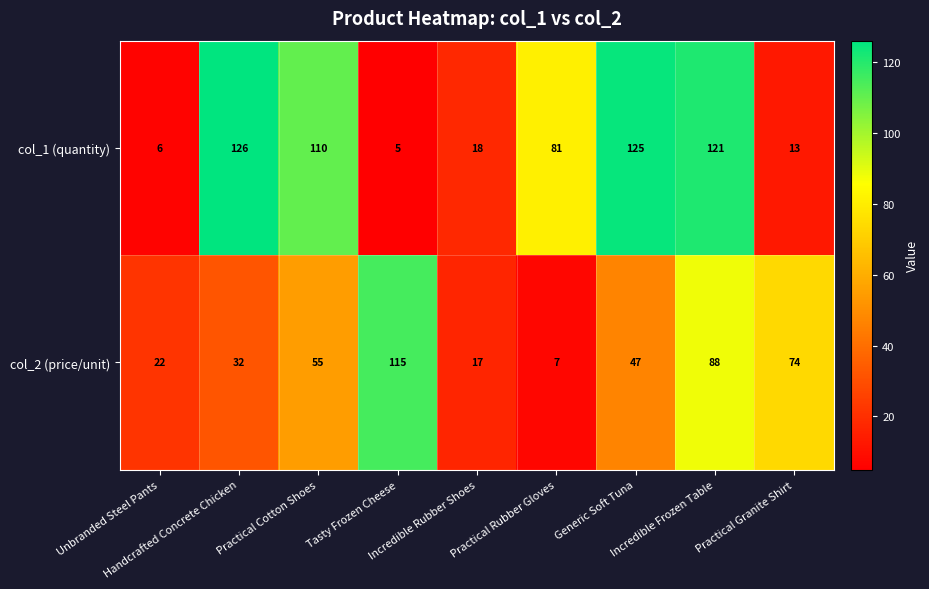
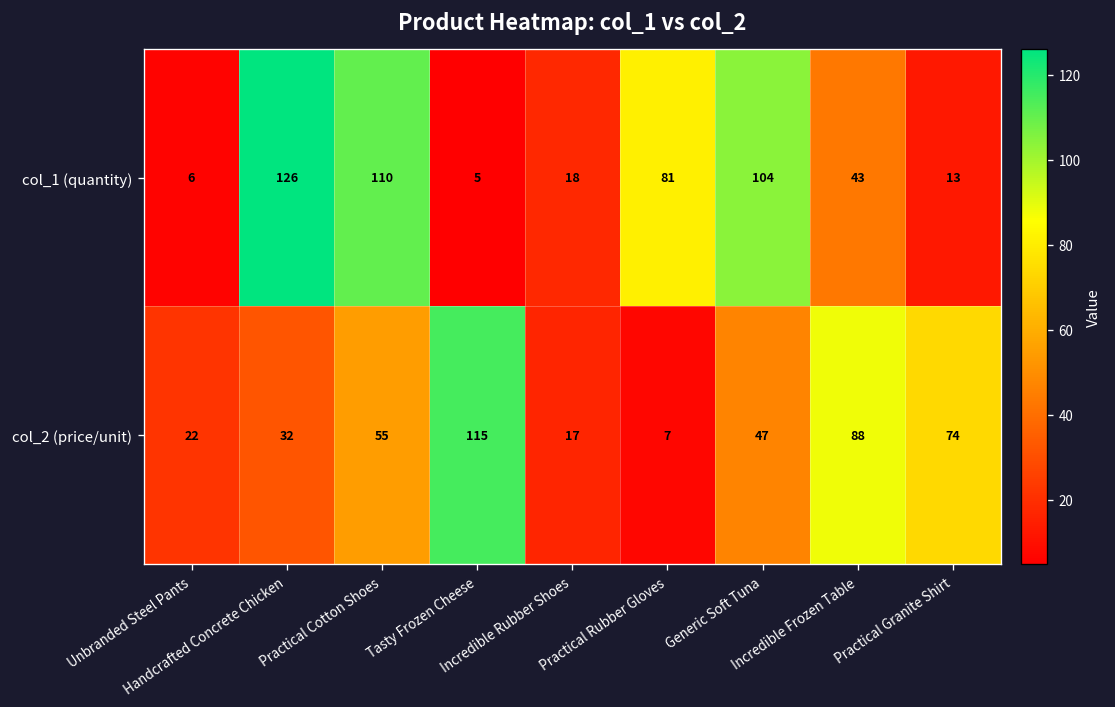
  {
    "col_1 (quantity)": {
      "Unbranded Steel Pants": 6,
      "Handcrafted Concrete Chicken": 126,
      "Practical Cotton Shoes": 110,
      "Tasty Frozen Cheese": 5,
      "Incredible Rubber Shoes": 18,
      "Practical Rubber Gloves": 81,
-     "Generic Soft Tuna": 125,
-     "Incredible Frozen Table": 121,
+     "Generic Soft Tuna": 104,
+     "Incredible Frozen Table": 43,
      "Practical Granite Shirt": 13
    },
    "col_2 (price/unit)": {
      "Unbranded Steel Pants": 22,
      "Handcrafted Concrete Chicken": 32,
      "Practical Cotton Shoes": 55,
      "Tasty Frozen Cheese": 115,
      "Incredible Rubber Shoes": 17,
      "Practical Rubber Gloves": 7,
      "Generic Soft Tuna": 47,
      "Incredible Frozen Table": 88,
      "Practical Granite Shirt": 74
    }
  }
